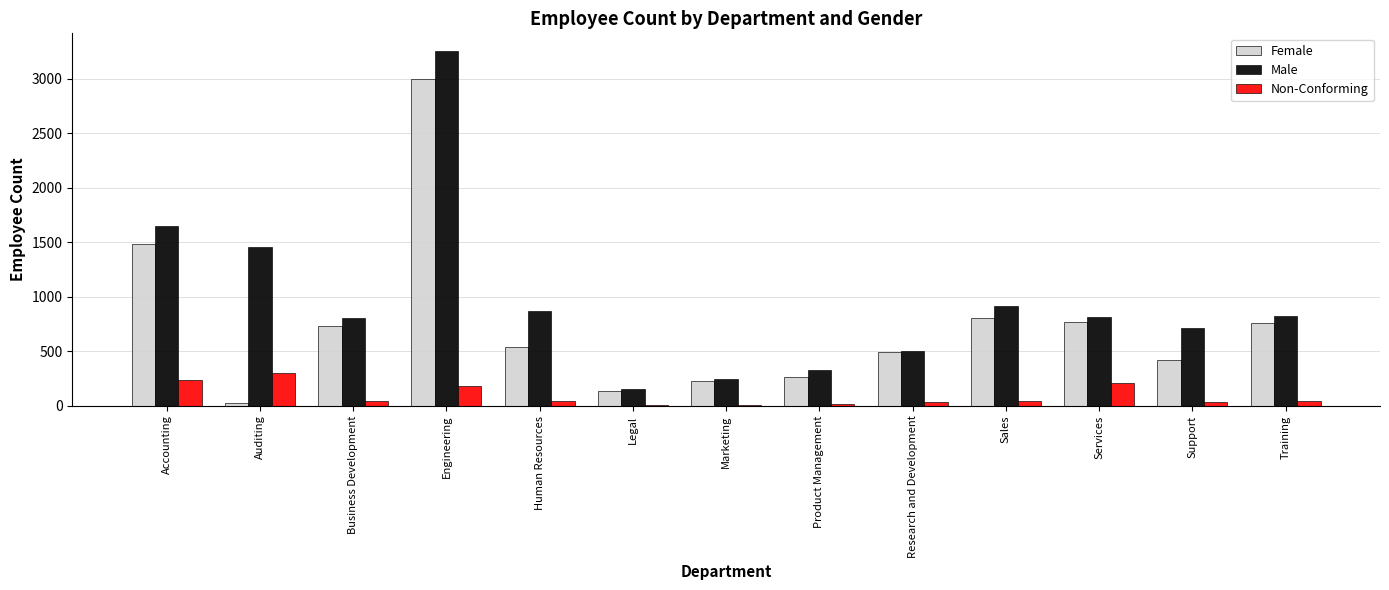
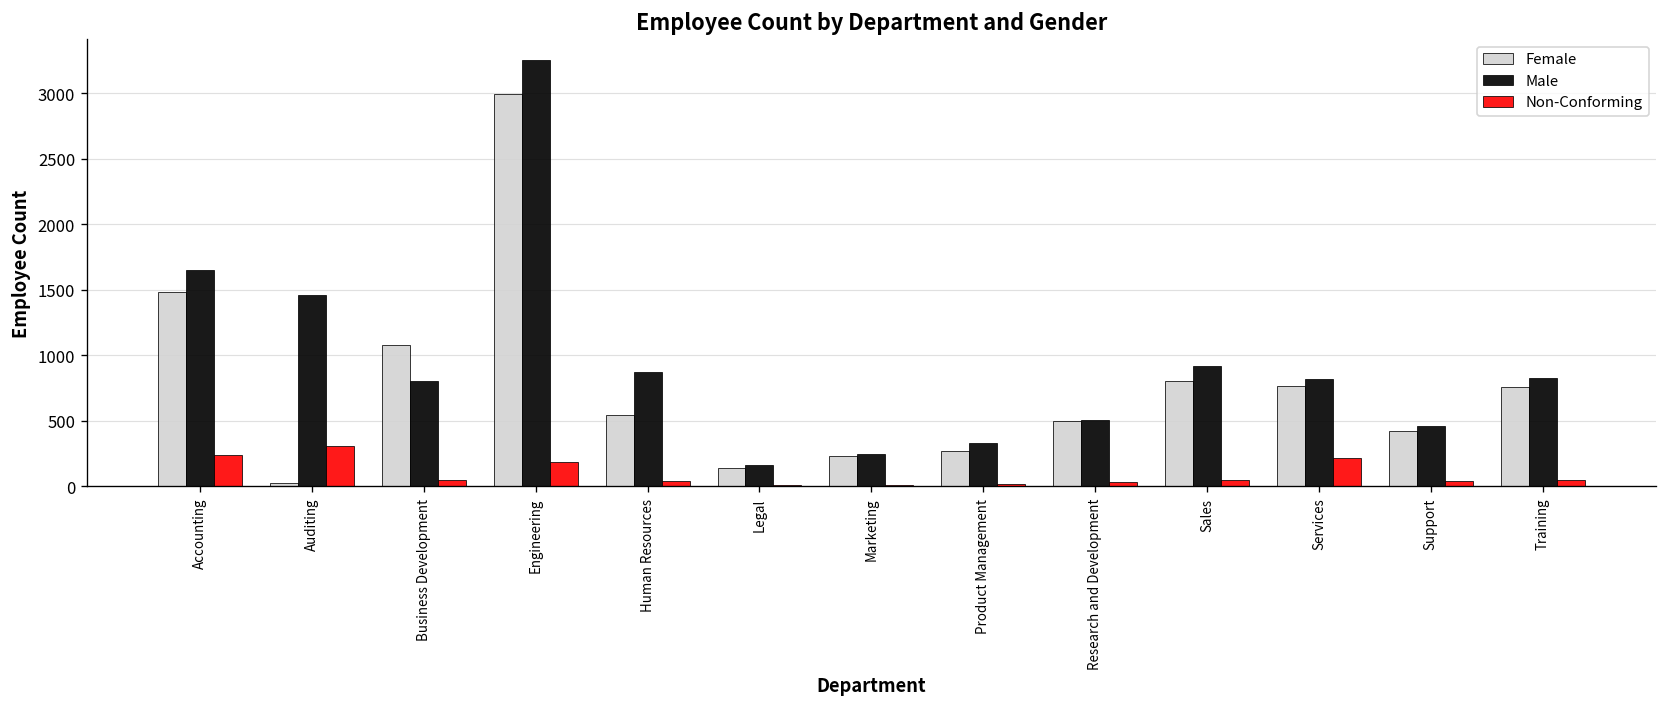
  {
    "Female": {
      "Accounting": 1480,
      "Auditing": 20,
-     "Business Development": 740,
+     "Business Development": 1080,
      "Engineering": 3000,
      "Human Resources": 540,
      "Legal": 140,
      "Marketing": 230,
      "Product Management": 270,
      "Research and Development": 500,
      "Sales": 800,
      "Services": 770,
      "Support": 420,
      "Training": 760
    },
    "Male": {
      "Accounting": 1650,
      "Auditing": 1460,
      "Business Development": 810,
      "Engineering": 3250,
      "Human Resources": 870,
      "Legal": 160,
      "Marketing": 250,
      "Product Management": 330,
      "Research and Development": 500,
      "Sales": 920,
      "Services": 820,
-     "Support": 710,
+     "Support": 460,
      "Training": 830
    },
    "Non-Conforming": {
      "Accounting": 240,
      "Auditing": 310,
      "Business Development": 50,
      "Engineering": 190,
      "Human Resources": 40,
      "Research and Development": 30,
      "Sales": 50,
      "Services": 210,
      "Support": 40,
      "Training": 40
    }
  }
